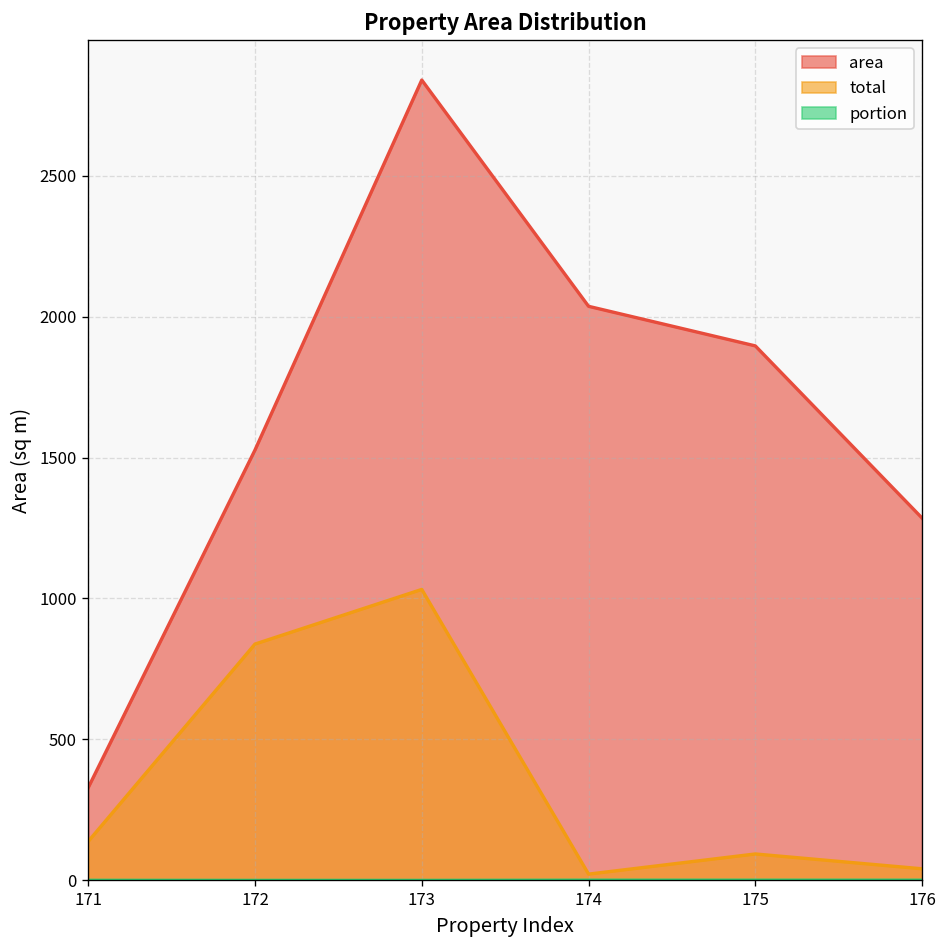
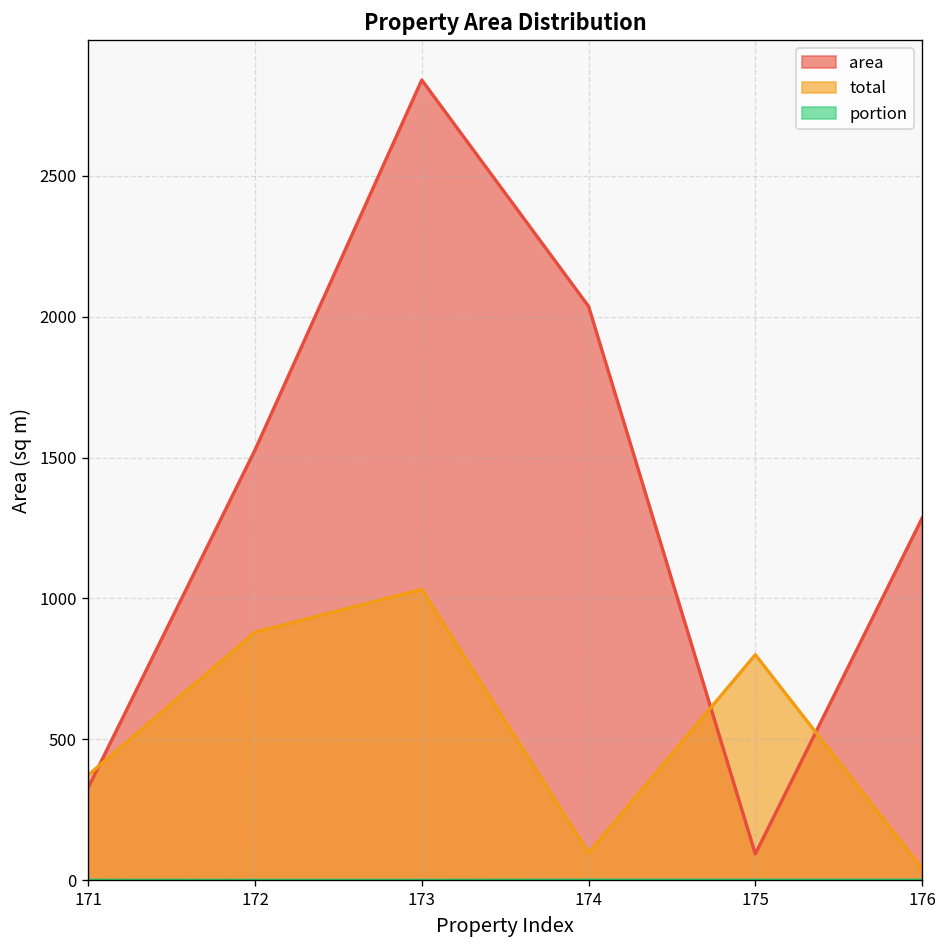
  {
    "area": {
      "171": 330,
      "172": 1530,
      "173": 2840,
      "174": 2040,
-     "175": 1900,
+     "175": 90,
      "176": 1290
    },
    "total": {
-     "171": 140,
-     "172": 840,
+     "171": 370,
+     "172": 880,
      "173": 1030,
-     "174": 20,
-     "175": 90,
+     "174": 100,
+     "175": 800,
      "176": 40
    },
    "portion": {
      "171": 0,
      "172": 0,
      "173": 0,
      "174": 0,
      "175": 0,
      "176": 0
    }
  }
